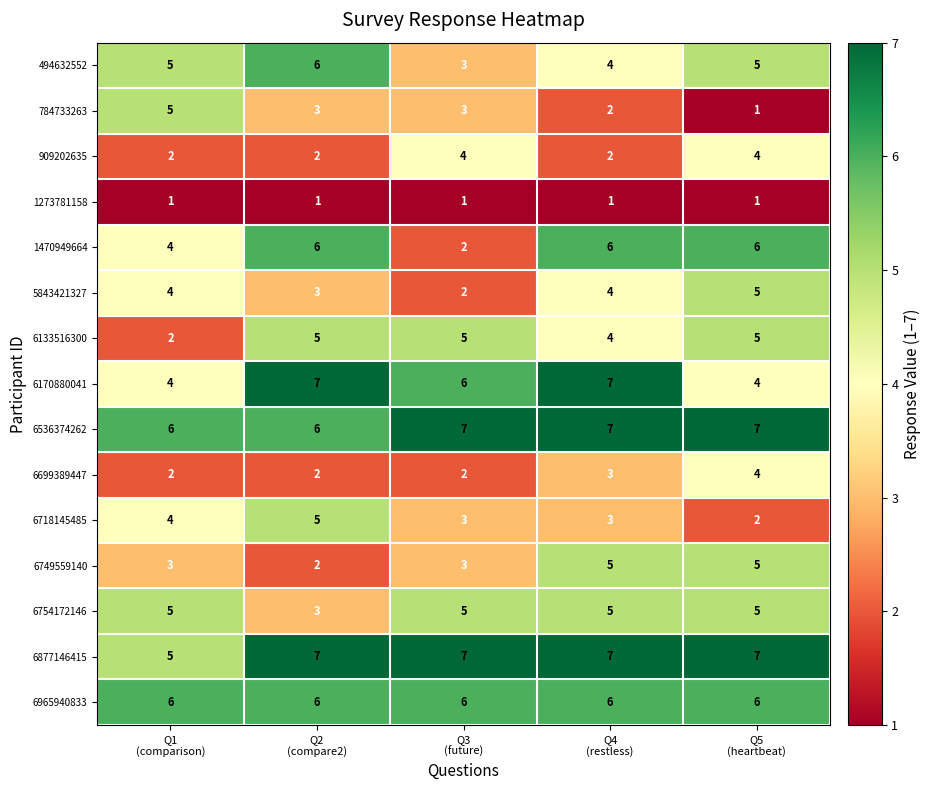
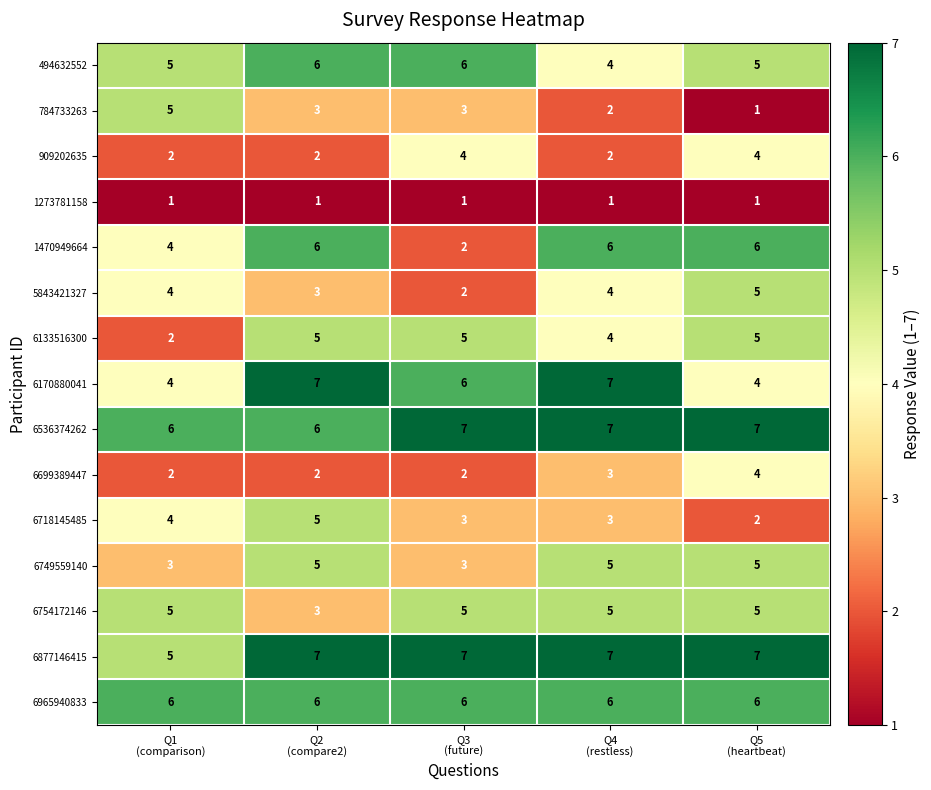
  {
    "494632552": {
      "Q1 (comparison)": 5,
      "Q2 (compare2)": 6,
-     "Q3 (future)": 3,
+     "Q3 (future)": 6,
      "Q4 (restless)": 4,
      "Q5 (heartbeat)": 5
    },
    "784733263": {
      "Q1 (comparison)": 5,
      "Q2 (compare2)": 3,
      "Q3 (future)": 3,
      "Q4 (restless)": 2,
      "Q5 (heartbeat)": 1
    },
    "909202635": {
      "Q1 (comparison)": 2,
      "Q2 (compare2)": 2,
      "Q3 (future)": 4,
      "Q4 (restless)": 2,
      "Q5 (heartbeat)": 4
    },
    "1273781158": {
      "Q1 (comparison)": 1,
      "Q2 (compare2)": 1,
      "Q3 (future)": 1,
      "Q4 (restless)": 1,
      "Q5 (heartbeat)": 1
    },
    "1470949664": {
      "Q1 (comparison)": 4,
      "Q2 (compare2)": 6,
      "Q3 (future)": 2,
      "Q4 (restless)": 6,
      "Q5 (heartbeat)": 6
    },
    "5843421327": {
      "Q1 (comparison)": 4,
      "Q2 (compare2)": 3,
      "Q3 (future)": 2,
      "Q4 (restless)": 4,
      "Q5 (heartbeat)": 5
    },
    "6133516300": {
      "Q1 (comparison)": 2,
      "Q2 (compare2)": 5,
      "Q3 (future)": 5,
      "Q4 (restless)": 4,
      "Q5 (heartbeat)": 5
    },
    "6170880041": {
      "Q1 (comparison)": 4,
      "Q2 (compare2)": 7,
      "Q3 (future)": 6,
      "Q4 (restless)": 7,
      "Q5 (heartbeat)": 4
    },
    "6536374262": {
      "Q1 (comparison)": 6,
      "Q2 (compare2)": 6,
      "Q3 (future)": 7,
      "Q4 (restless)": 7,
      "Q5 (heartbeat)": 7
    },
    "6699389447": {
      "Q1 (comparison)": 2,
      "Q2 (compare2)": 2,
      "Q3 (future)": 2,
      "Q4 (restless)": 3,
      "Q5 (heartbeat)": 4
    },
    "6718145485": {
      "Q1 (comparison)": 4,
      "Q2 (compare2)": 5,
      "Q3 (future)": 3,
      "Q4 (restless)": 3,
      "Q5 (heartbeat)": 2
    },
    "6749559140": {
      "Q1 (comparison)": 3,
-     "Q2 (compare2)": 2,
+     "Q2 (compare2)": 5,
      "Q3 (future)": 3,
      "Q4 (restless)": 5,
      "Q5 (heartbeat)": 5
    },
    "6754172146": {
      "Q1 (comparison)": 5,
      "Q2 (compare2)": 3,
      "Q3 (future)": 5,
      "Q4 (restless)": 5,
      "Q5 (heartbeat)": 5
    },
    "6877146415": {
      "Q1 (comparison)": 5,
      "Q2 (compare2)": 7,
      "Q3 (future)": 7,
      "Q4 (restless)": 7,
      "Q5 (heartbeat)": 7
    },
    "6965940833": {
      "Q1 (comparison)": 6,
      "Q2 (compare2)": 6,
      "Q3 (future)": 6,
      "Q4 (restless)": 6,
      "Q5 (heartbeat)": 6
    }
  }
